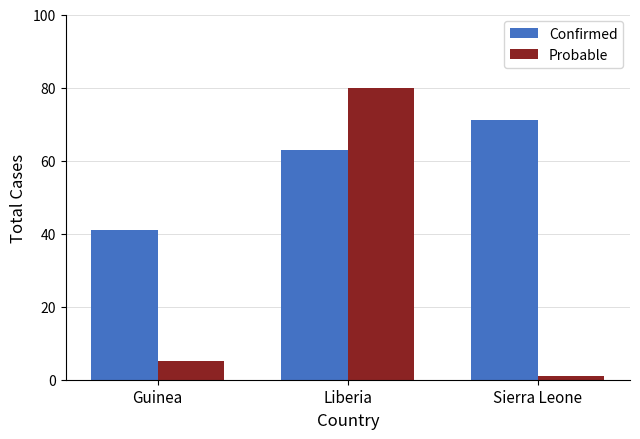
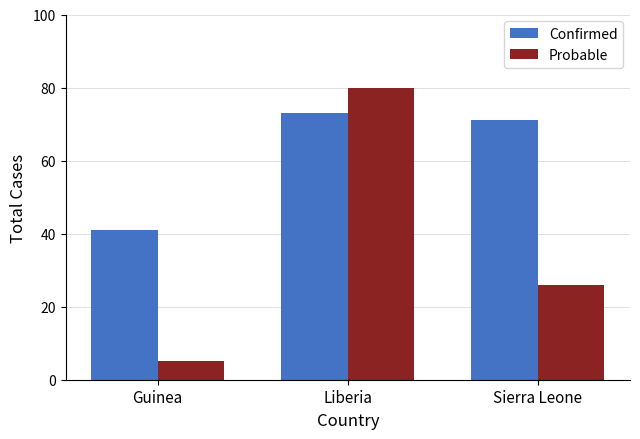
  {
    "Confirmed": {
      "Guinea": 41,
-     "Liberia": 63,
+     "Liberia": 73,
      "Sierra Leone": 71
    },
    "Probable": {
      "Guinea": 5,
      "Liberia": 80,
-     "Sierra Leone": 1
+     "Sierra Leone": 26
    }
  }
